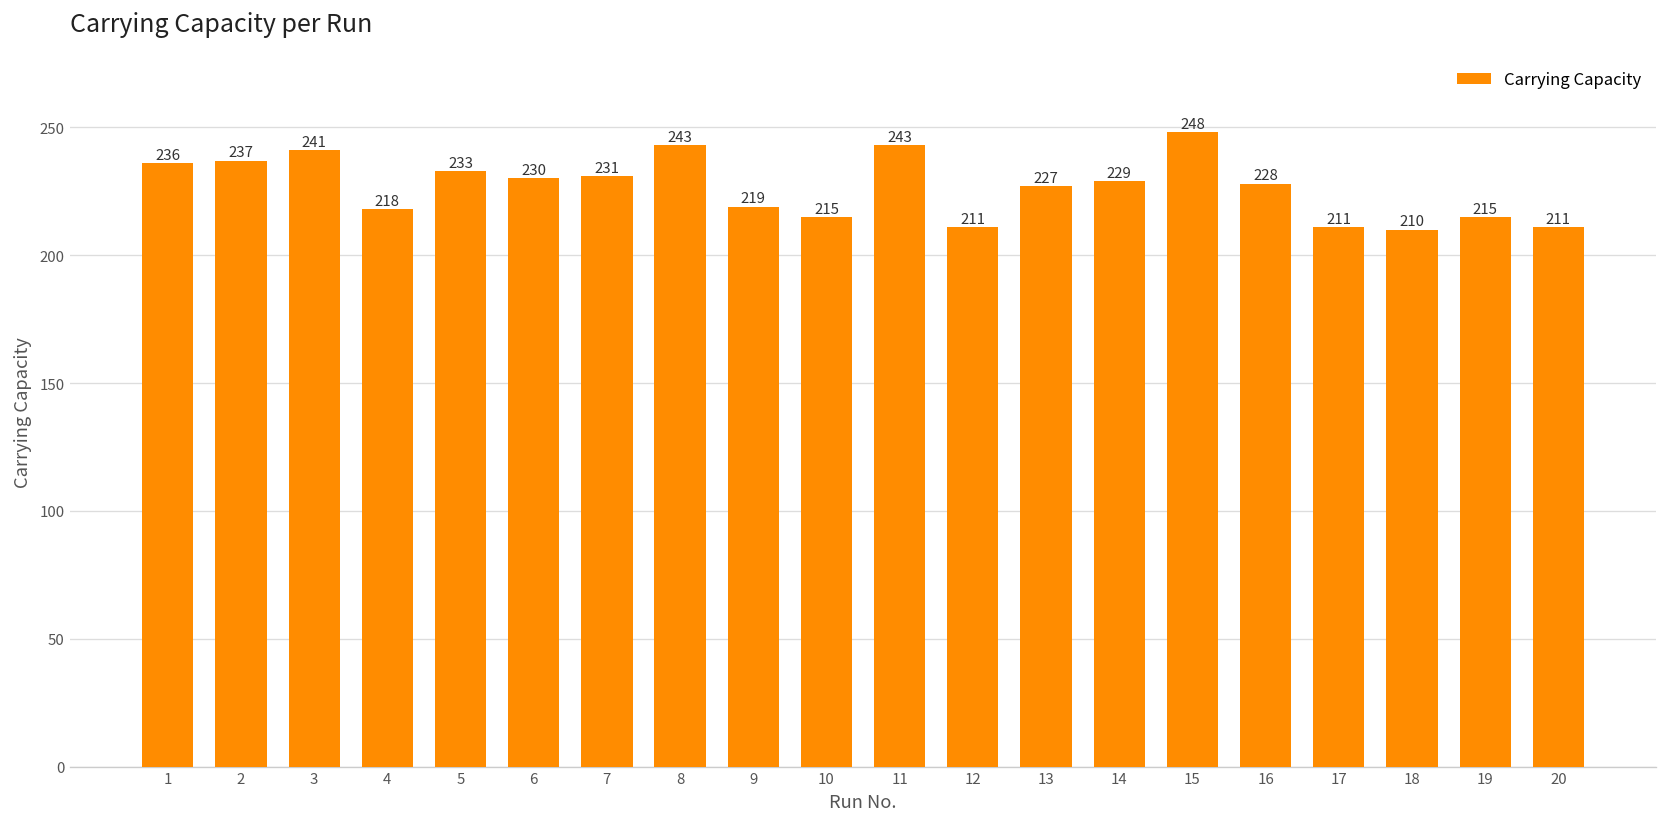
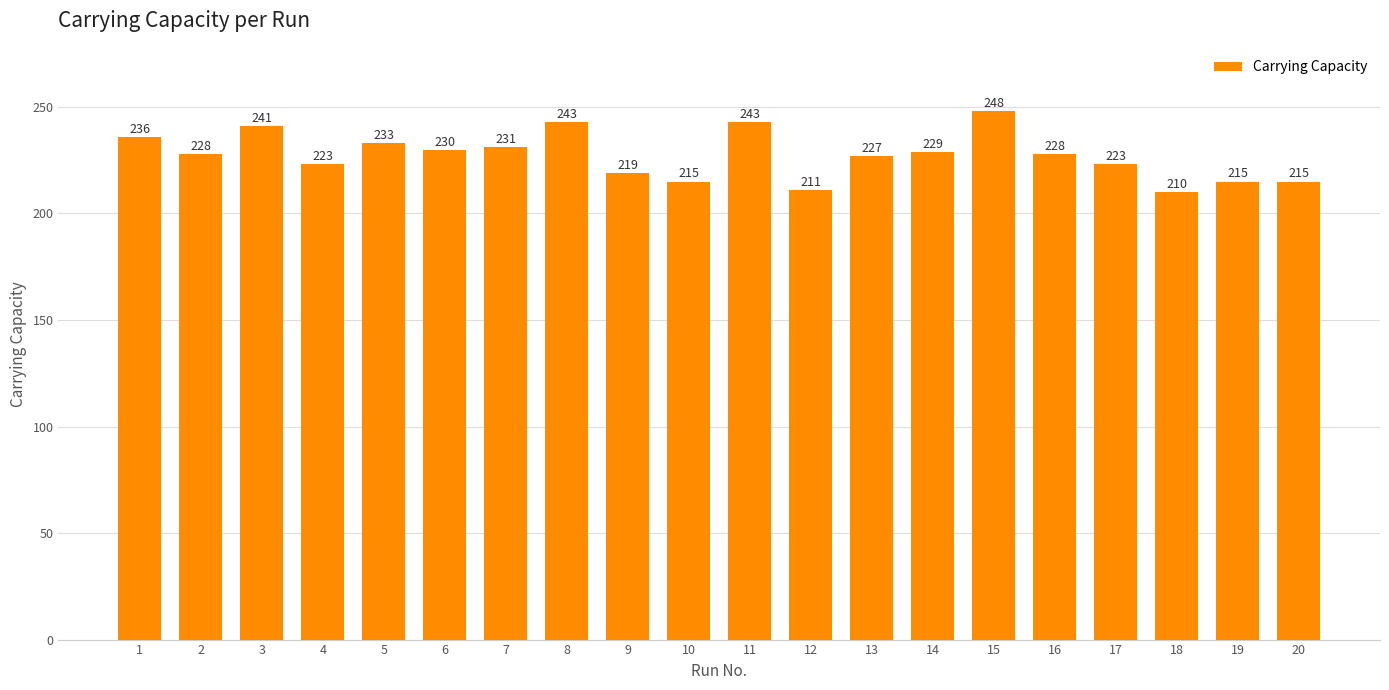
  {
    "1": 236,
-   "2": 237,
+   "2": 228,
    "3": 241,
-   "4": 218,
+   "4": 223,
    "5": 233,
    "6": 230,
    "7": 231,
    "8": 243,
    "9": 219,
    "10": 215,
    "11": 243,
    "12": 211,
    "13": 227,
    "14": 229,
    "15": 248,
    "16": 228,
-   "17": 211,
+   "17": 223,
    "18": 210,
    "19": 215,
-   "20": 211
+   "20": 215
  }
